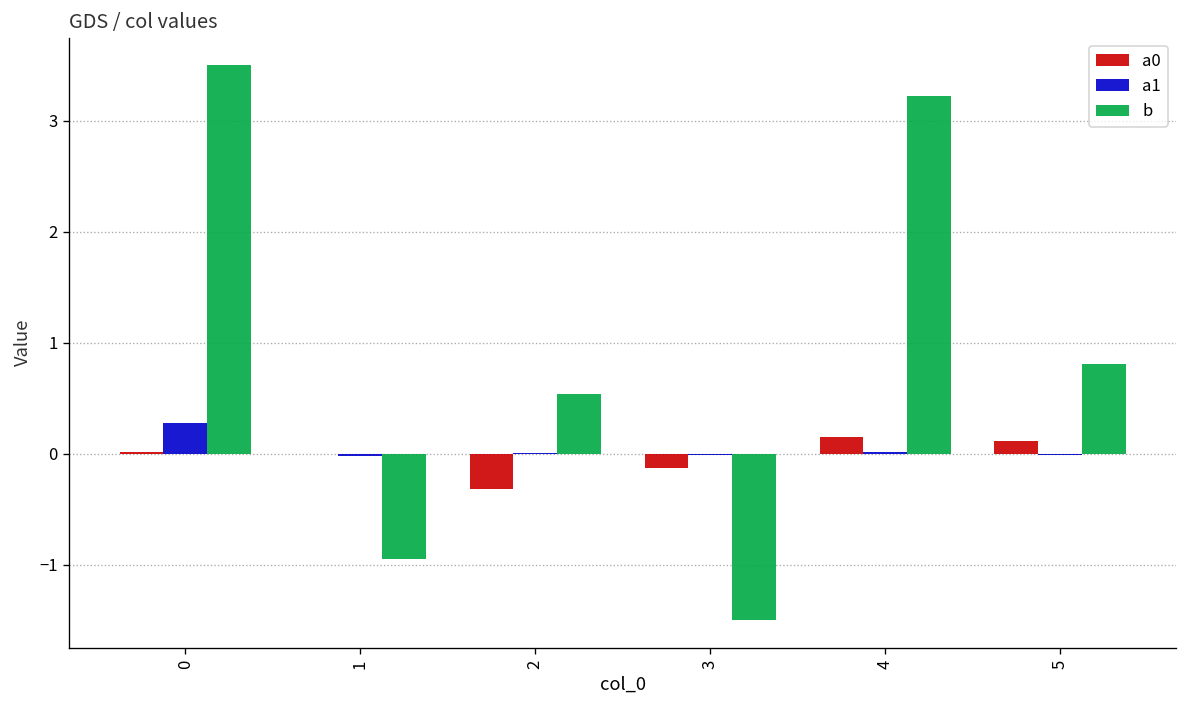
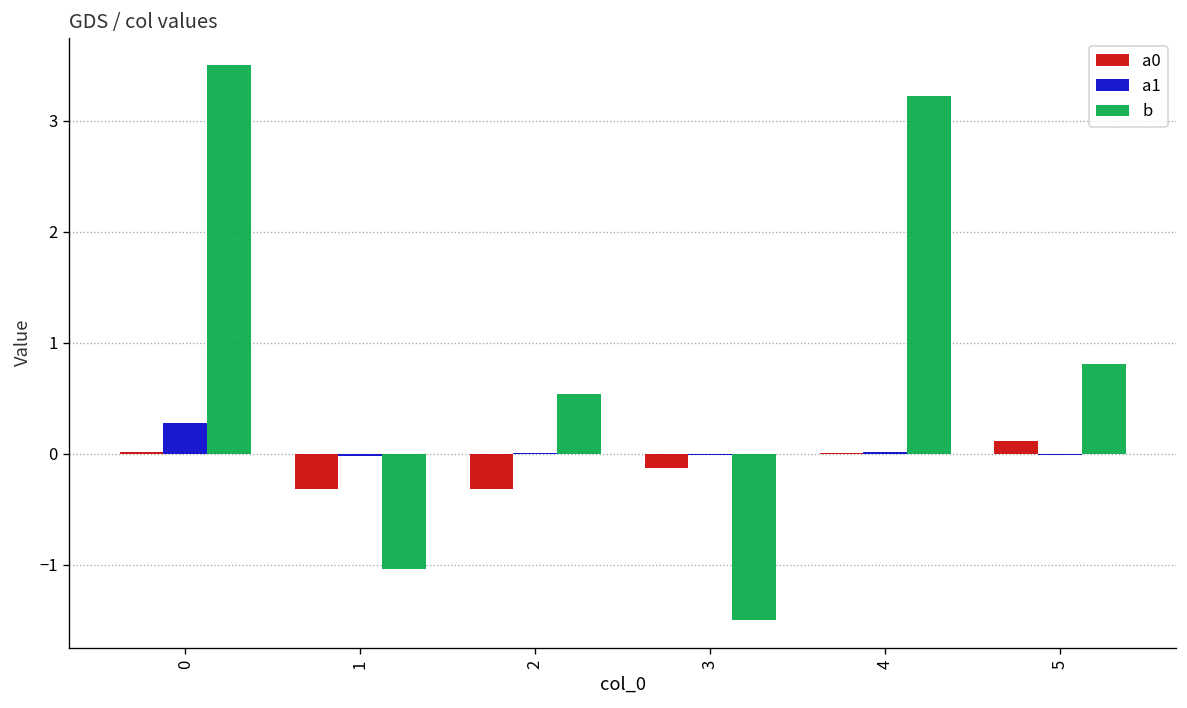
  {
    "a0": {
-     "1": 0.0,
+     "1": -0.3,
      "2": -0.3,
      "3": -0.1,
-     "4": 0.2,
+     "4": 0.0,
      "5": 0.1
    },
    "a1": {
      "0": 0.3
    },
    "b": {
      "0": 3.5,
-     "1": -0.9,
+     "1": -1.0,
      "2": 0.5,
      "3": -1.5,
      "4": 3.2,
      "5": 0.8
    }
  }
